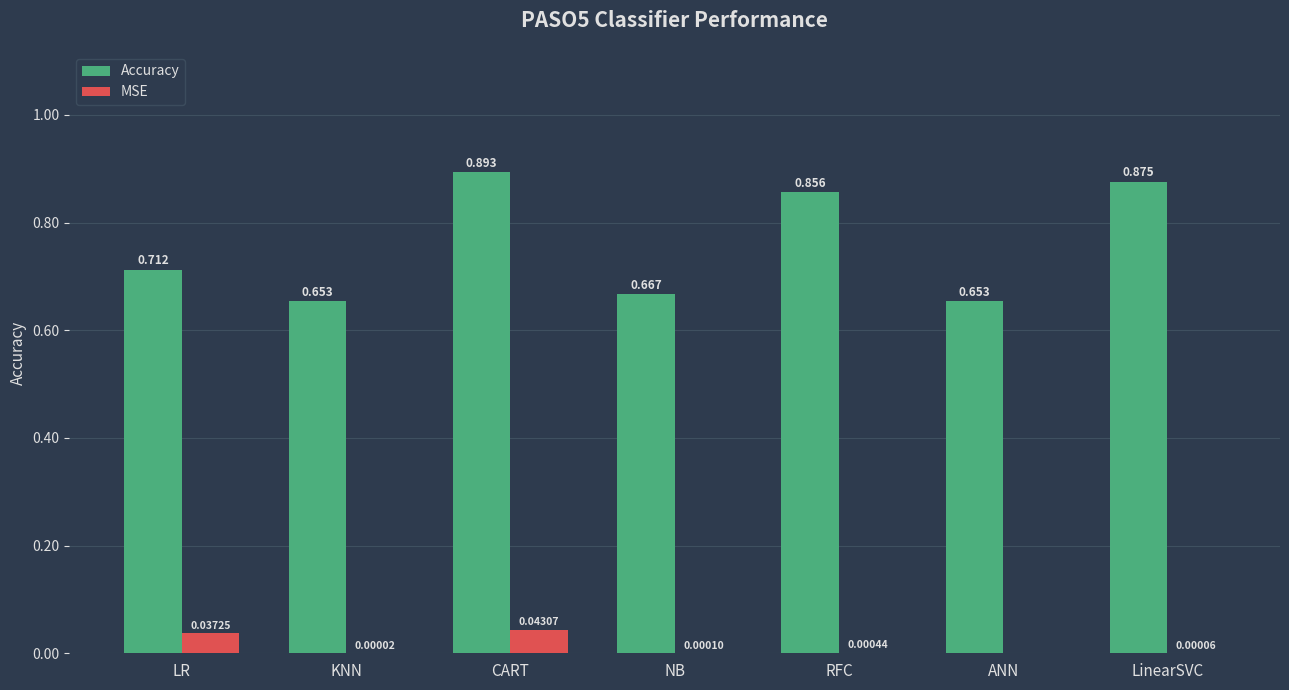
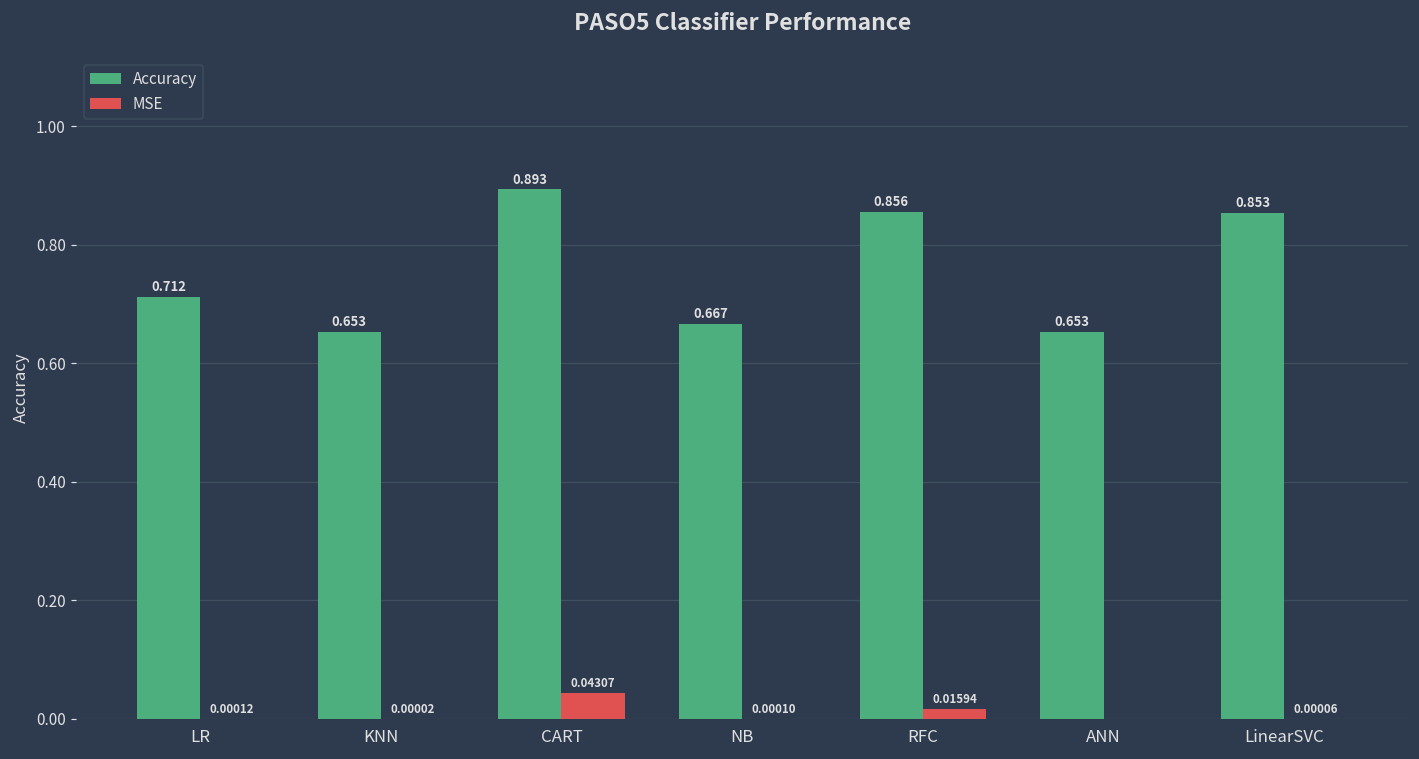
  {
    "Accuracy": {
      "LR": 0.712,
      "KNN": 0.653,
      "CART": 0.893,
      "NB": 0.667,
      "RFC": 0.856,
      "ANN": 0.653,
-     "LinearSVC": 0.875
+     "LinearSVC": 0.853
    },
    "MSE": {
-     "LR": 0.03725,
+     "LR": 0.00012,
      "KNN": 0.00002,
      "CART": 0.04307,
      "NB": 0.00010,
-     "RFC": 0.00044,
+     "RFC": 0.01594,
      "LinearSVC": 0.00006
    }
  }
